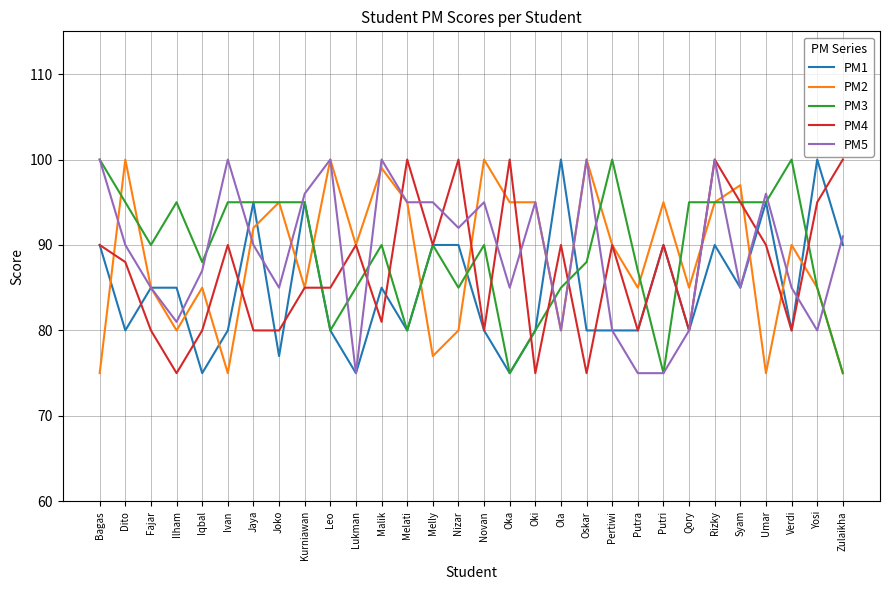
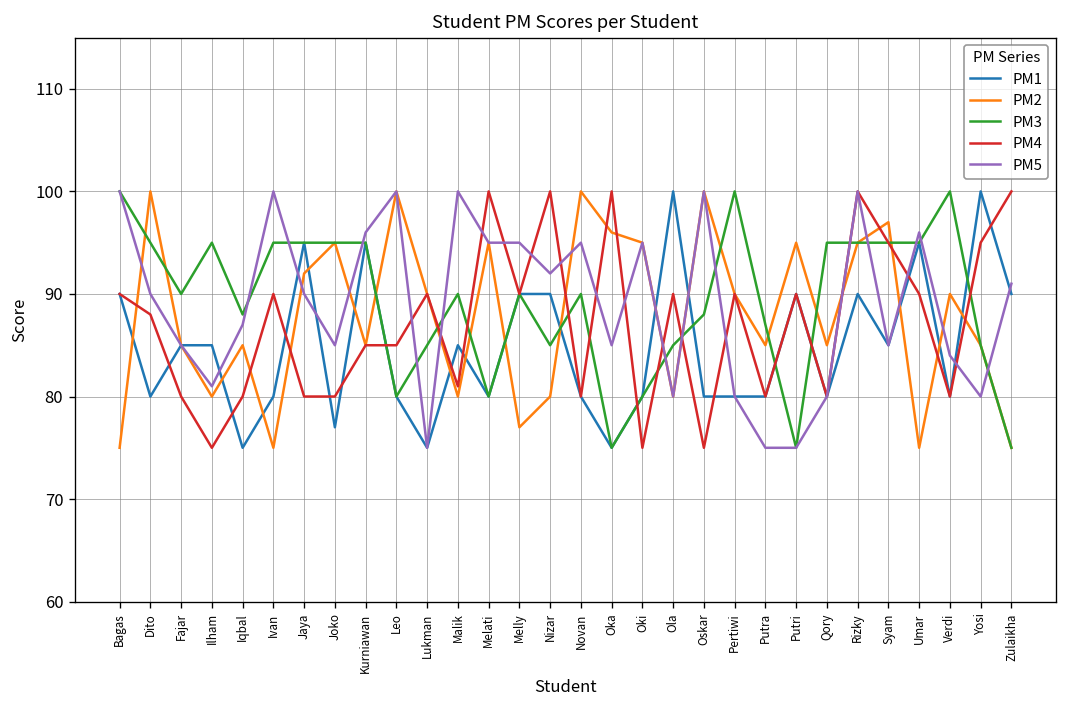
  {
    "PM1": {
      "Dito": 80,
      "Ilham": 85,
      "Iqbal": 75,
      "Ivan": 80,
      "Joko": 77,
      "Malik": 85,
      "Nizar": 90,
      "Ola": 100,
      "Oskar": 80,
      "Rizky": 90,
      "Yosi": 100,
      "Zulaikha": 90
    },
    "PM2": {
      "Bagas": 75,
      "Dito": 100,
      "Ilham": 80,
      "Iqbal": 85,
      "Ivan": 75,
      "Jaya": 92,
-     "Malik": 99,
+     "Malik": 80,
      "Melly": 77,
      "Nizar": 80,
      "Novan": 100,
-     "Oka": 95,
+     "Oka": 96,
      "Putra": 85,
      "Putri": 95,
      "Qory": 85,
      "Syam": 97,
      "Umar": 75,
      "Verdi": 90
    },
    "PM3": {
      "Dito": 95,
      "Fajar": 90,
      "Ilham": 95,
      "Iqbal": 88,
      "Ivan": 95,
      "Lukman": 85,
      "Malik": 90,
      "Nizar": 85,
      "Novan": 90,
      "Ola": 85,
      "Oskar": 88,
      "Pertiwi": 100,
      "Putra": 87,
      "Qory": 95,
      "Verdi": 100
    },
    "PM4": {
      "Dito": 88,
      "Fajar": 80,
      "Ilham": 75,
      "Iqbal": 80,
      "Ivan": 90,
      "Jaya": 80,
      "Joko": 80,
      "Leo": 85,
      "Malik": 81,
      "Melati": 100,
      "Nizar": 100,
      "Oka": 100,
      "Oki": 75,
      "Ola": 90,
      "Oskar": 75,
      "Umar": 90,
      "Yosi": 95,
      "Zulaikha": 100
    },
    "PM5": {
      "Dito": 90,
      "Ilham": 81,
      "Iqbal": 87,
      "Ivan": 100,
      "Jaya": 90,
      "Joko": 85,
      "Kurniawan": 96,
      "Malik": 100,
      "Melly": 95,
      "Nizar": 92,
      "Novan": 95,
      "Oka": 85,
      "Putra": 75,
      "Umar": 96,
-     "Verdi": 85,
+     "Verdi": 84,
      "Yosi": 80,
      "Zulaikha": 91
    }
  }
